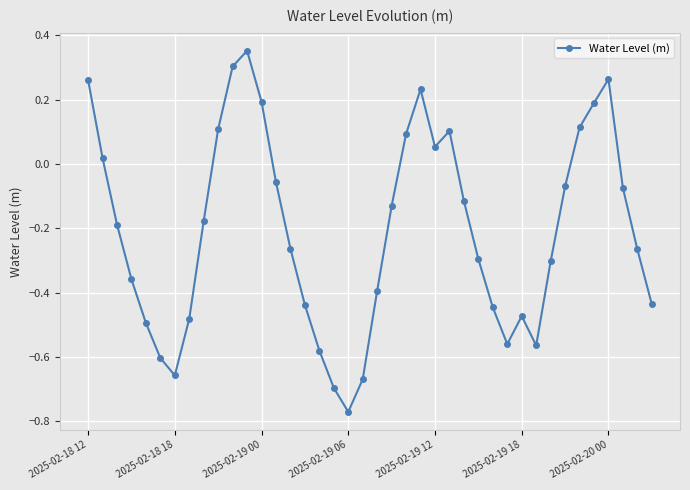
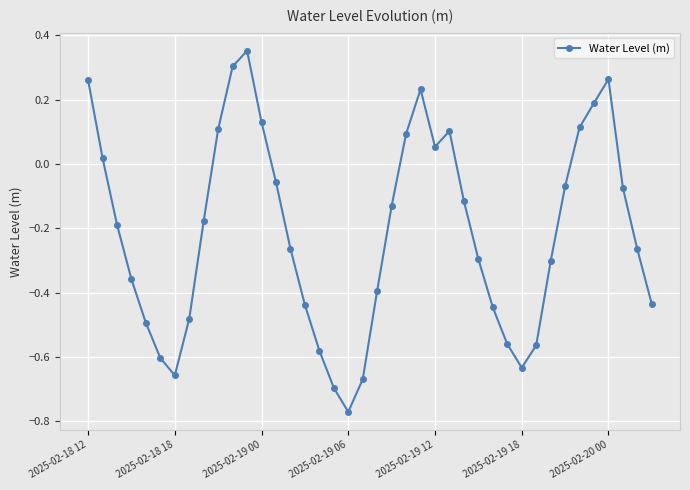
  {
    "2025-02-18 12": 0.26,
    "2025-02-18 18": -0.66,
-   "2025-02-19 00": 0.19,
+   "2025-02-19 00": 0.13,
    "2025-02-19 06": -0.77,
    "2025-02-19 12": 0.05,
-   "2025-02-19 18": -0.47,
+   "2025-02-19 18": -0.63,
    "2025-02-20 00": 0.26
  }
